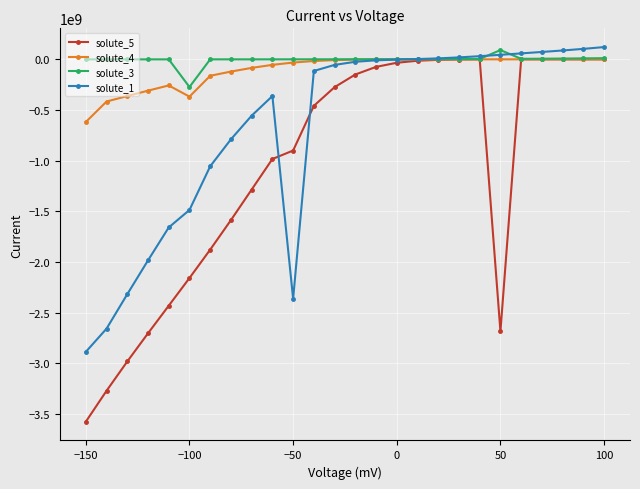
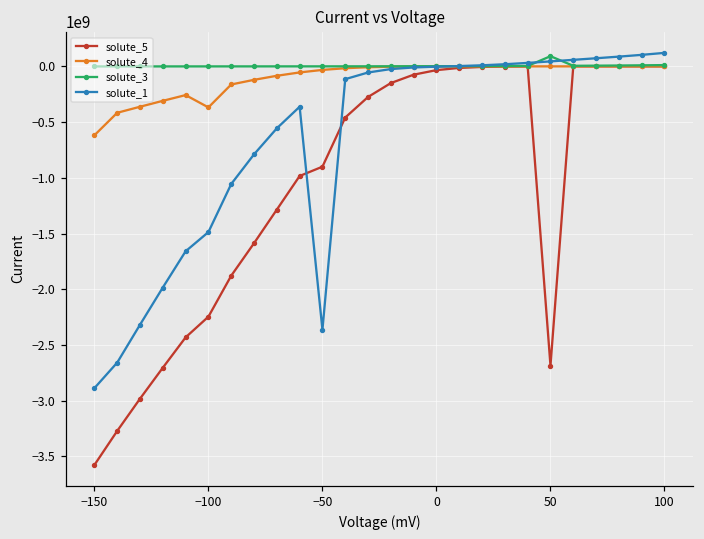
  {
    "solute_5": {
      "−150": -3580000000,
-     "−100": -2160000000,
+     "−100": -2250000000,
      "−50": -900000000,
      "0": -30000000,
      "50": -2690000000
    },
    "solute_4": {
      "−150": -620000000,
      "−100": -370000000,
      "−50": -30000000,
      "50": 0
    },
    "solute_3": {
-     "−100": -270000000,
+     "−100": 0,
      "−50": 0,
      "50": 90000000
    },
    "solute_1": {
      "−150": -2890000000,
      "−100": -1490000000,
      "−50": -2360000000,
      "50": 40000000,
      "100": 120000000
    }
  }
